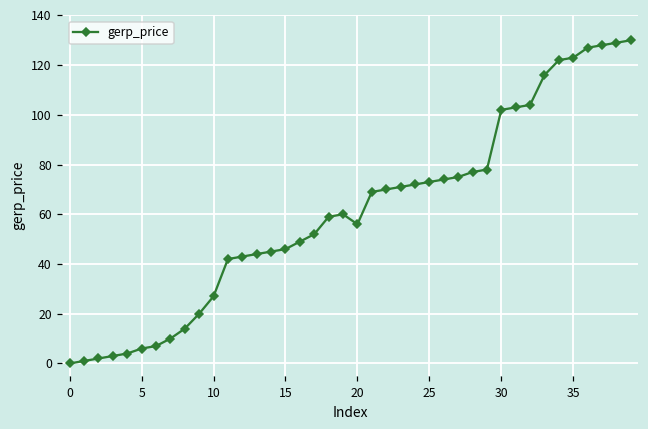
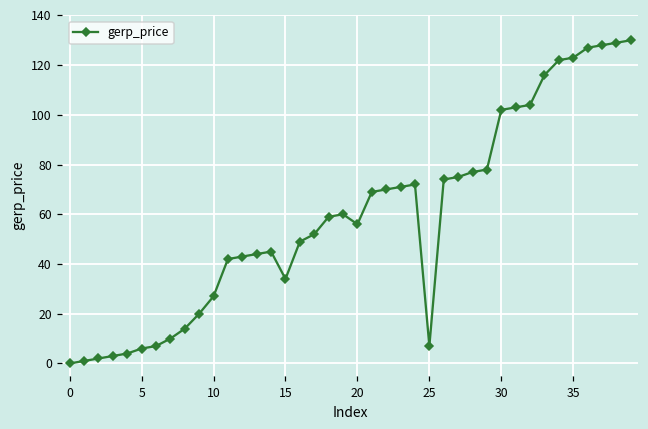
  {
    "0": 0,
    "5": 6,
    "10": 27,
-   "15": 46,
+   "15": 34,
    "20": 56,
-   "25": 73,
+   "25": 7,
    "30": 102,
    "35": 123
  }
